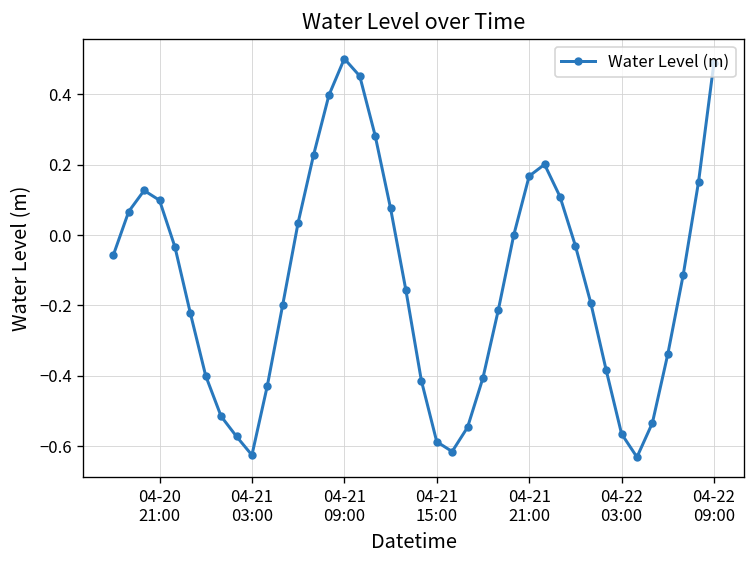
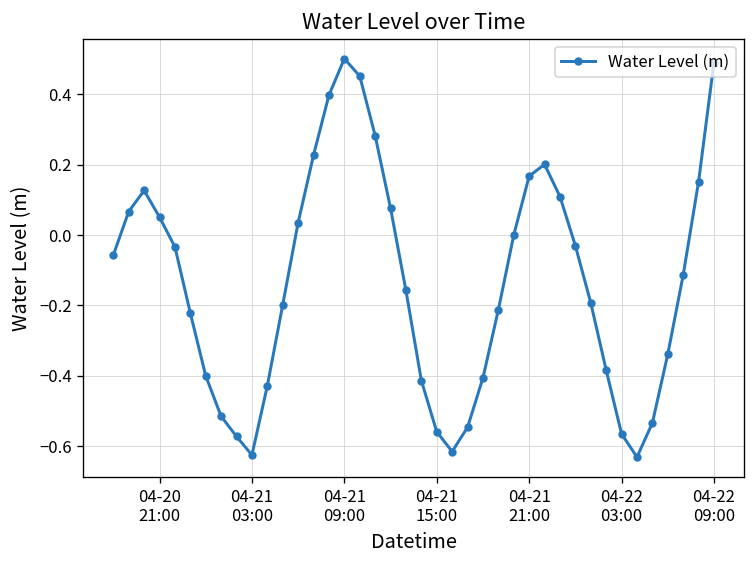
  {
-   "04-20 21:00": 0.10,
+   "04-20 21:00": 0.05,
    "04-21 03:00": -0.63,
    "04-21 09:00": 0.50,
-   "04-21 15:00": -0.59,
+   "04-21 15:00": -0.56,
    "04-21 21:00": 0.17,
    "04-22 03:00": -0.56
  }
